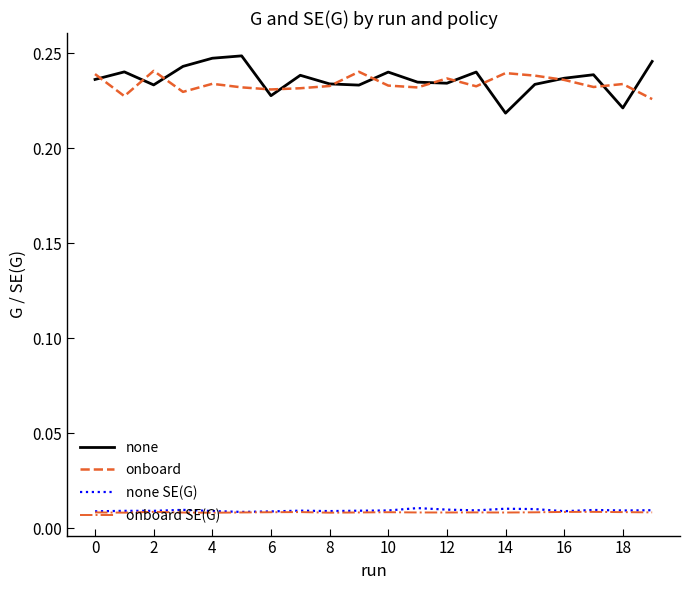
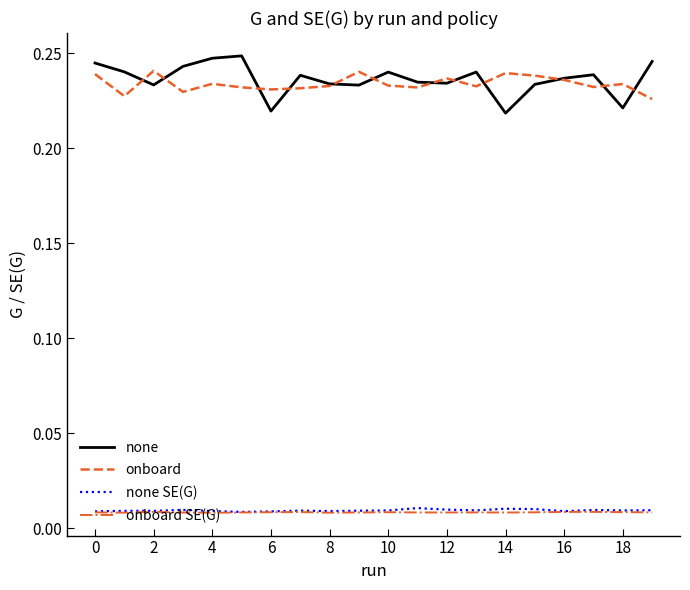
  {
    "none": {
-     "0": 0.236,
+     "0": 0.245,
      "2": 0.233,
      "4": 0.247,
-     "6": 0.228,
+     "6": 0.219,
      "10": 0.240,
      "12": 0.234,
      "14": 0.218,
      "18": 0.221
    },
    "none SE(G)": {
      "12": 0.010,
      "14": 0.010
    }
  }
